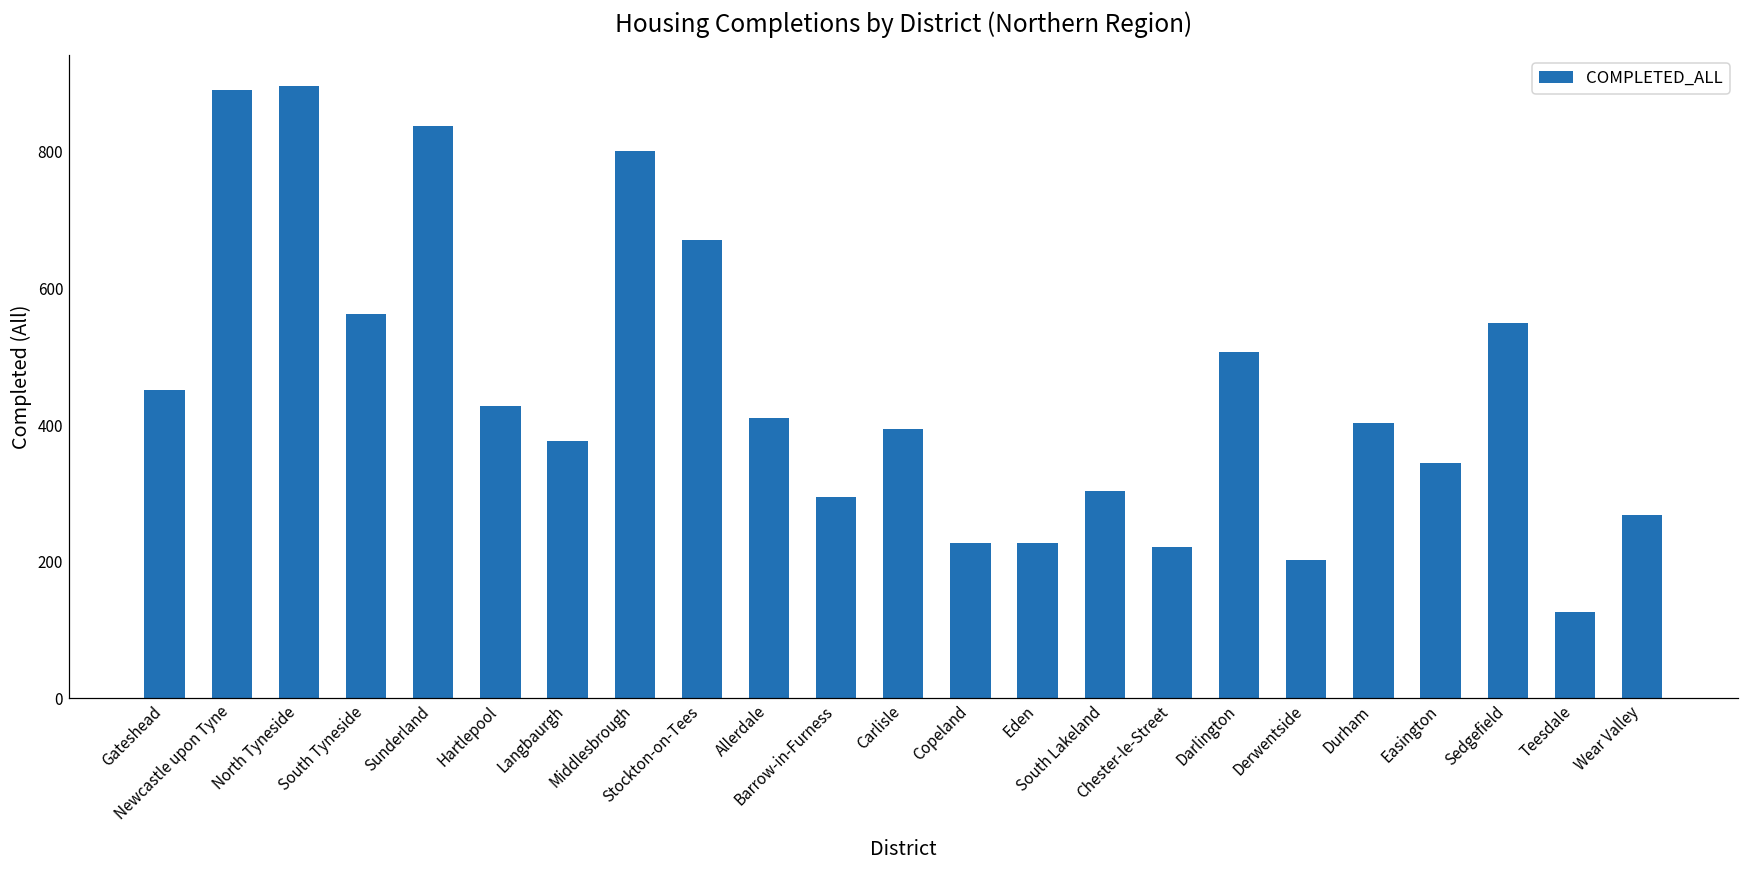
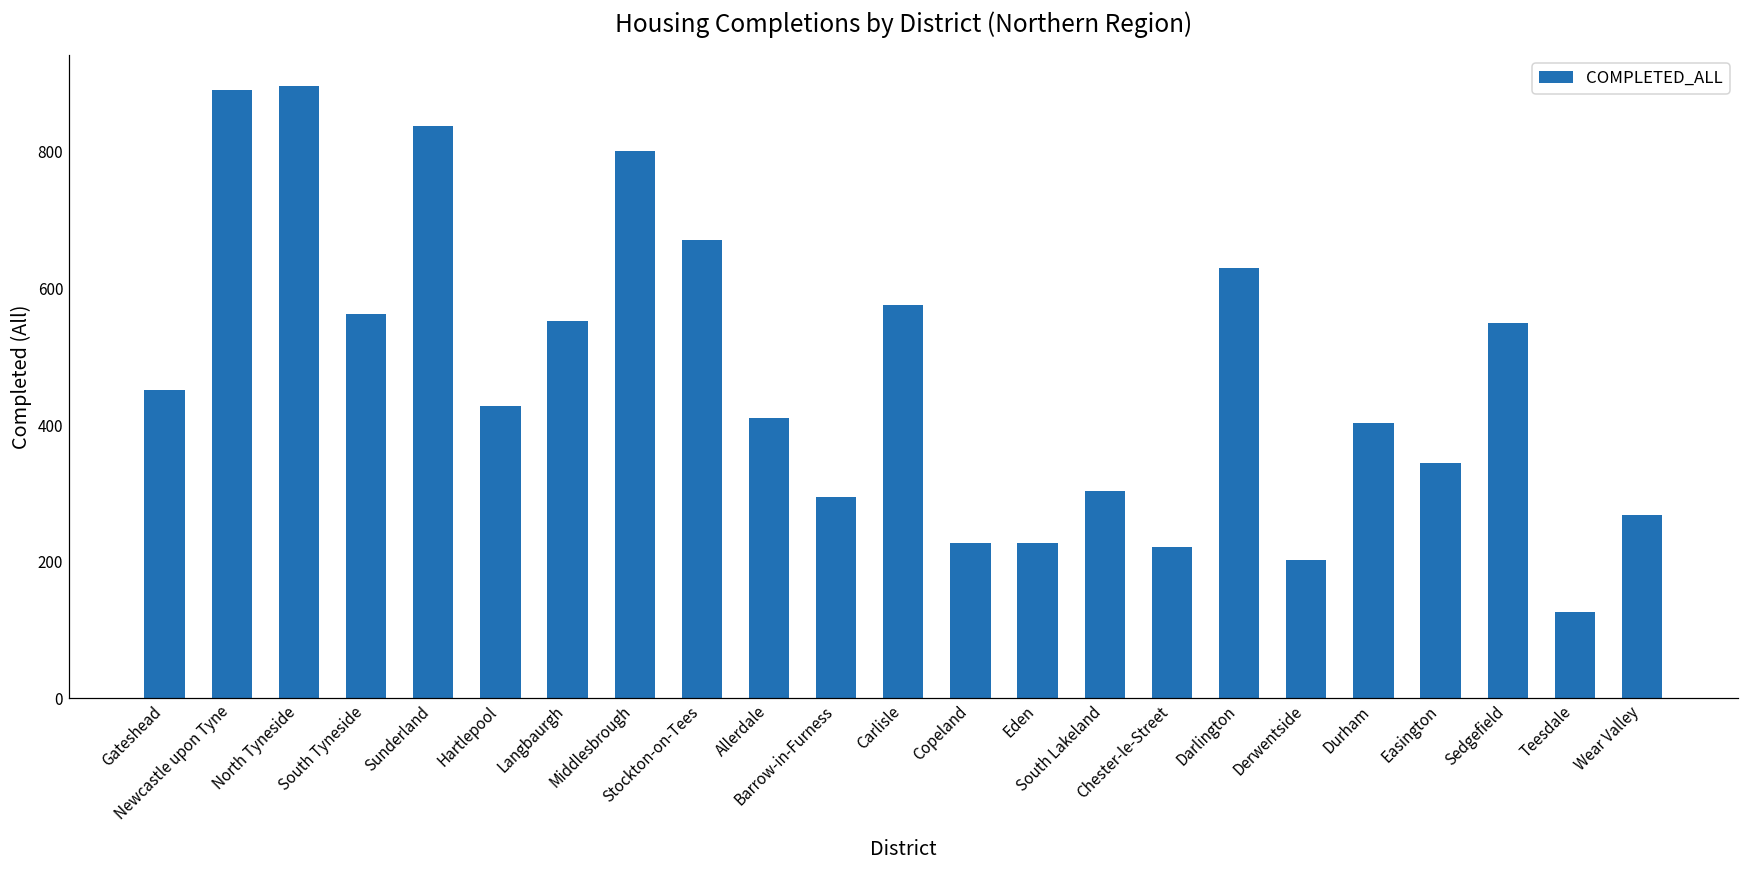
  {
    "Gateshead": 450,
    "Newcastle upon Tyne": 890,
    "North Tyneside": 900,
    "South Tyneside": 560,
    "Sunderland": 840,
    "Hartlepool": 430,
-   "Langbaurgh": 380,
+   "Langbaurgh": 550,
    "Middlesbrough": 800,
    "Stockton-on-Tees": 670,
    "Allerdale": 410,
    "Barrow-in-Furness": 300,
-   "Carlisle": 390,
+   "Carlisle": 580,
    "Copeland": 230,
    "Eden": 230,
    "South Lakeland": 300,
    "Chester-le-Street": 220,
-   "Darlington": 510,
+   "Darlington": 630,
    "Derwentside": 200,
    "Durham": 400,
    "Easington": 350,
    "Sedgefield": 550,
    "Teesdale": 130,
    "Wear Valley": 270
  }
